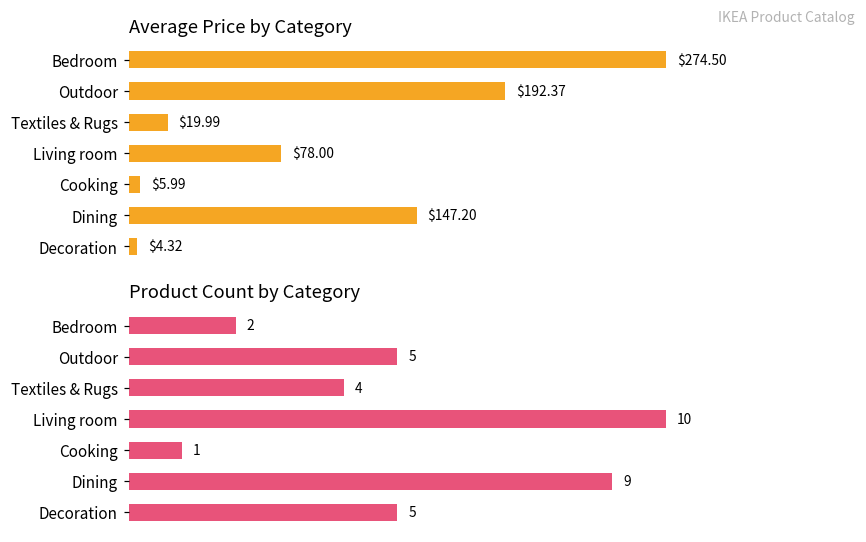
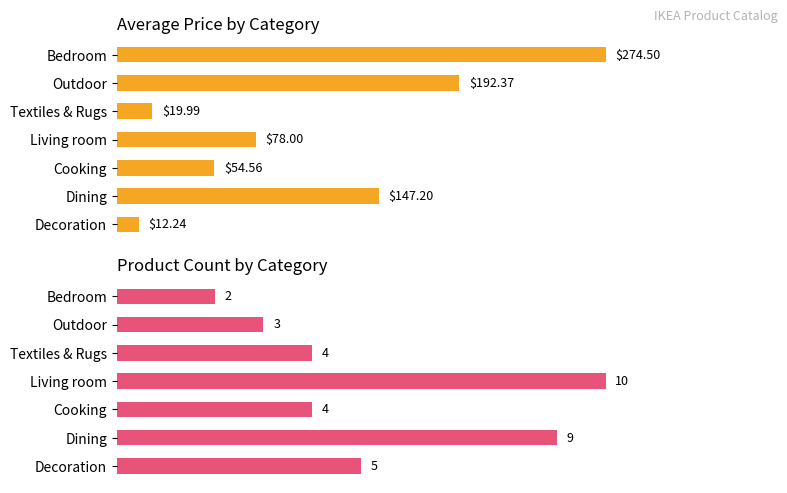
  {
    "Average Price by Category": {
      "Bedroom": "$274.50",
      "Outdoor": "$192.37",
      "Textiles & Rugs": "$19.99",
      "Living room": "$78.00",
-     "Cooking": "$5.99",
+     "Cooking": "$54.56",
      "Dining": "$147.20",
-     "Decoration": "$4.32"
+     "Decoration": "$12.24"
    },
    "Product Count by Category": {
      "Bedroom": "2",
-     "Outdoor": "5",
+     "Outdoor": "3",
      "Textiles & Rugs": "4",
      "Living room": "10",
-     "Cooking": "1",
+     "Cooking": "4",
      "Dining": "9",
      "Decoration": "5"
    }
  }
